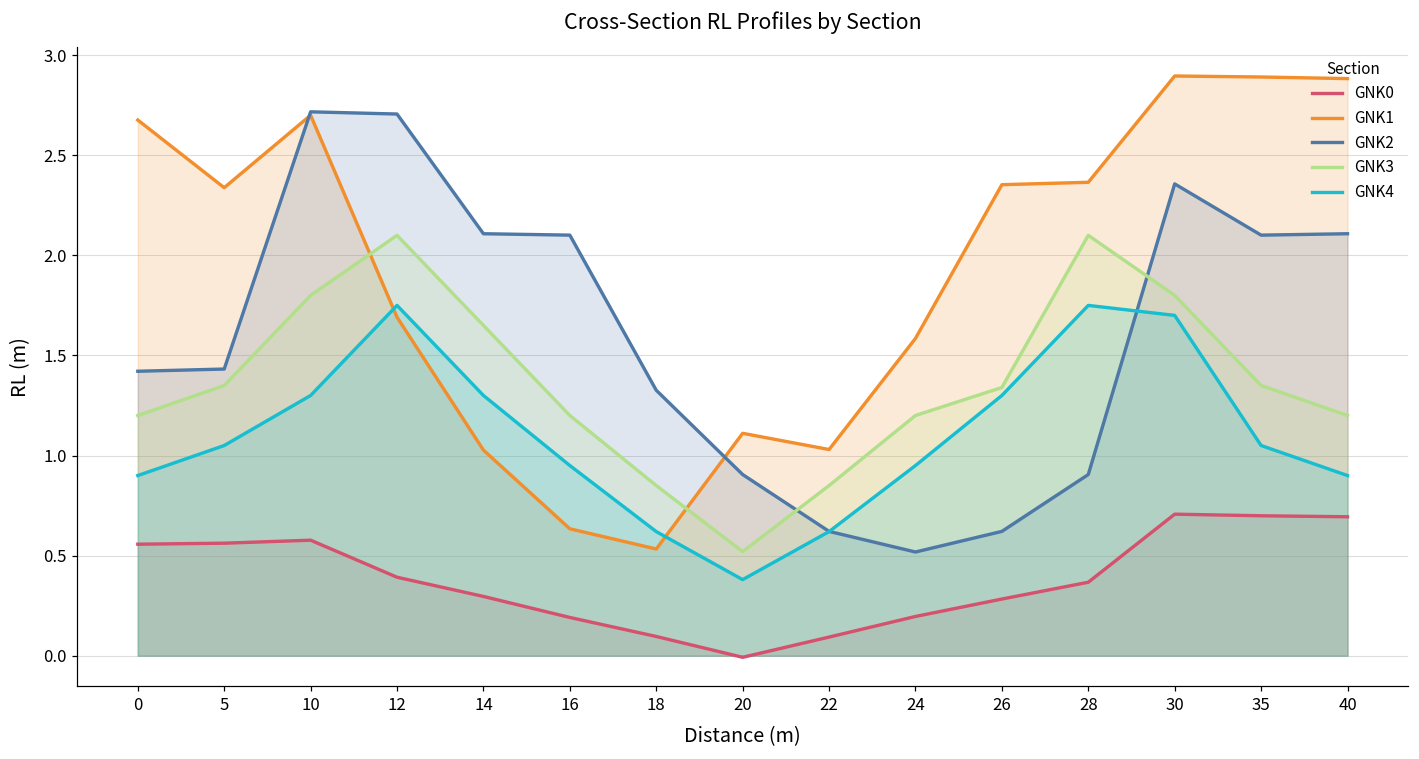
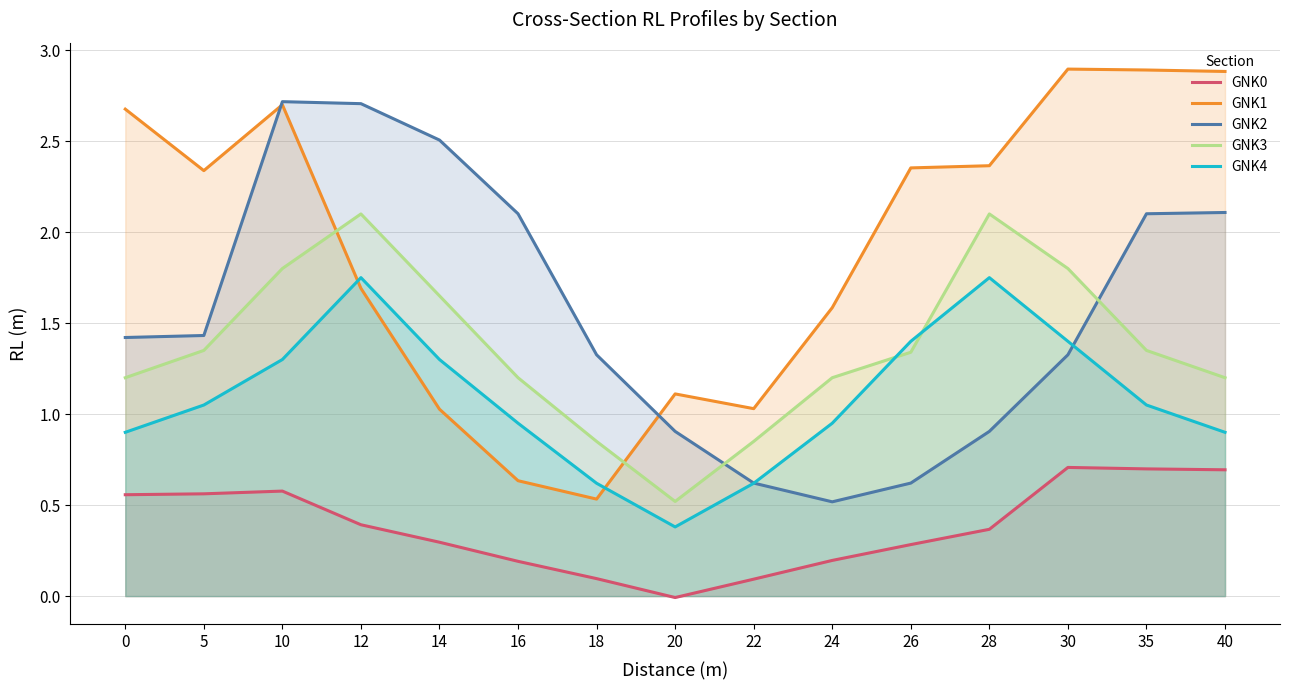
  {
    "GNK1": {
      "0": 2.68,
      "5": 2.34,
      "10": 2.70,
      "12": 1.69,
      "14": 1.03,
      "16": 0.63,
      "18": 0.53,
      "20": 1.11,
      "22": 1.03,
      "24": 1.59,
      "26": 2.35,
      "28": 2.37,
      "30": 2.90,
      "35": 2.89,
      "40": 2.88
    },
    "GNK2": {
      "0": 1.42,
      "5": 1.43,
      "10": 2.72,
      "12": 2.71,
-     "14": 2.11,
+     "14": 2.51,
      "16": 2.10,
      "18": 1.33,
      "20": 0.91,
      "24": 0.52,
      "26": 0.62,
      "28": 0.91,
-     "30": 2.36,
+     "30": 1.33,
      "35": 2.10,
      "40": 2.11
    },
    "GNK3": {
      "0": 1.20,
      "5": 1.35,
      "10": 1.80,
      "12": 2.10,
      "14": 1.65,
      "16": 1.20,
      "18": 0.85,
      "20": 0.52,
      "22": 0.85,
      "24": 1.20,
      "26": 1.34,
      "28": 2.10,
      "30": 1.80,
      "35": 1.35,
      "40": 1.20
    },
    "GNK4": {
      "0": 0.9,
      "5": 1.05,
      "10": 1.3,
      "12": 1.75,
      "14": 1.3,
      "16": 0.95,
      "18": 0.62,
      "20": 0.38,
      "24": 0.95,
-     "26": 1.3,
+     "26": 1.4,
      "28": 1.75,
-     "30": 1.7,
+     "30": 1.4,
      "35": 1.05,
      "40": 0.9
    }
  }
